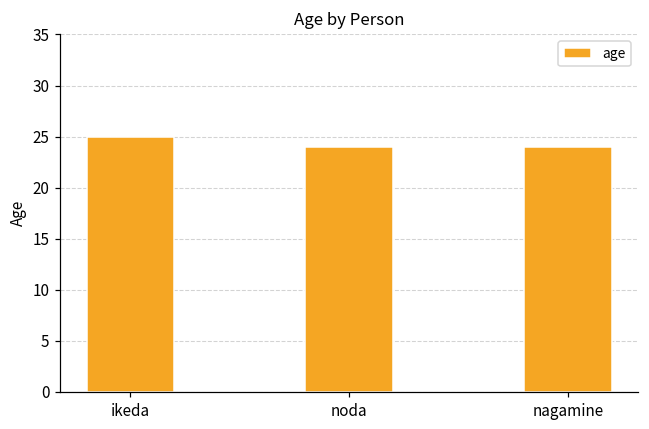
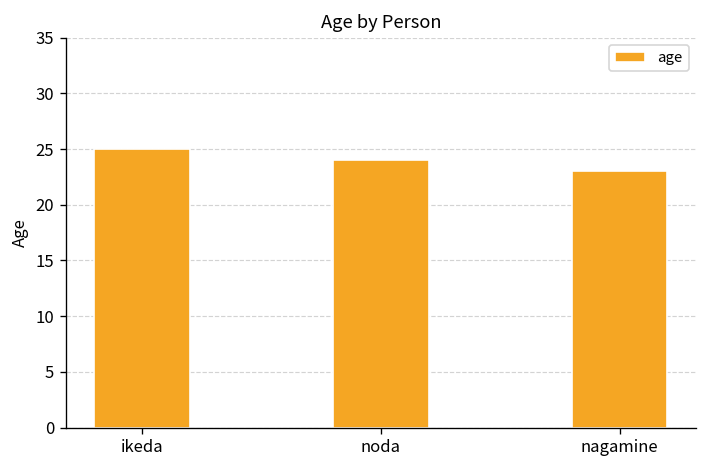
  {
    "ikeda": 25,
    "noda": 24,
-   "nagamine": 24
+   "nagamine": 23
  }
